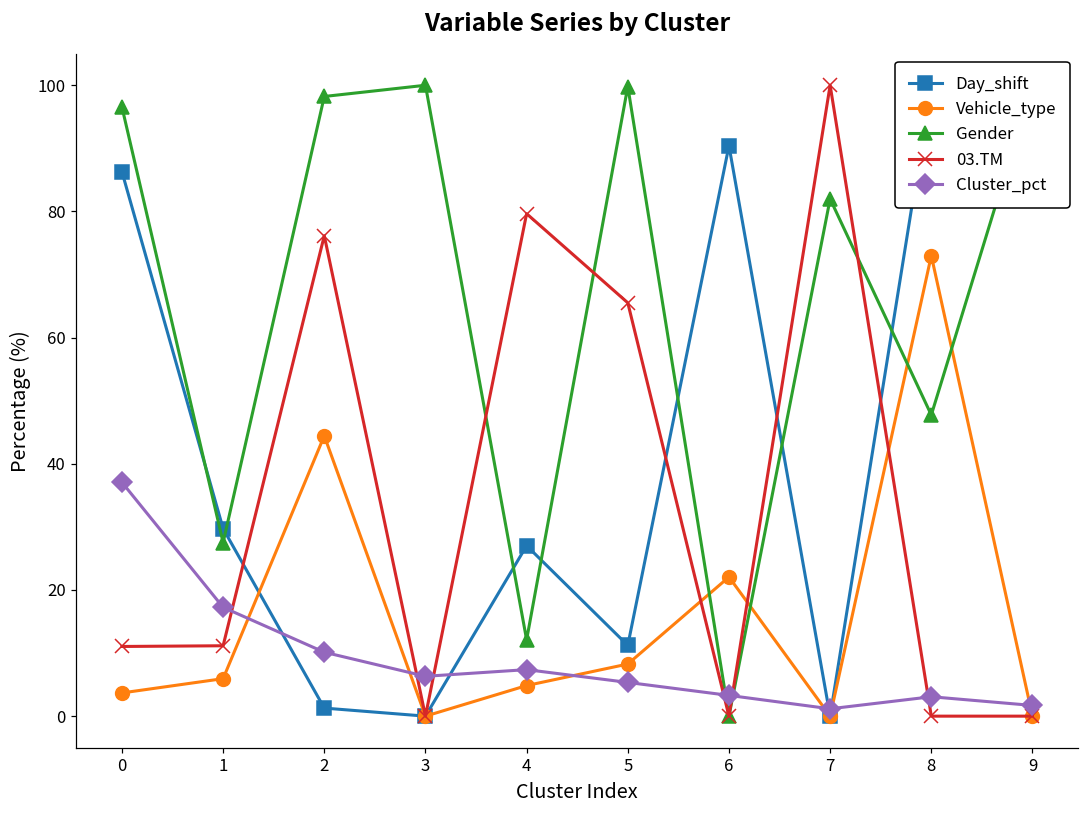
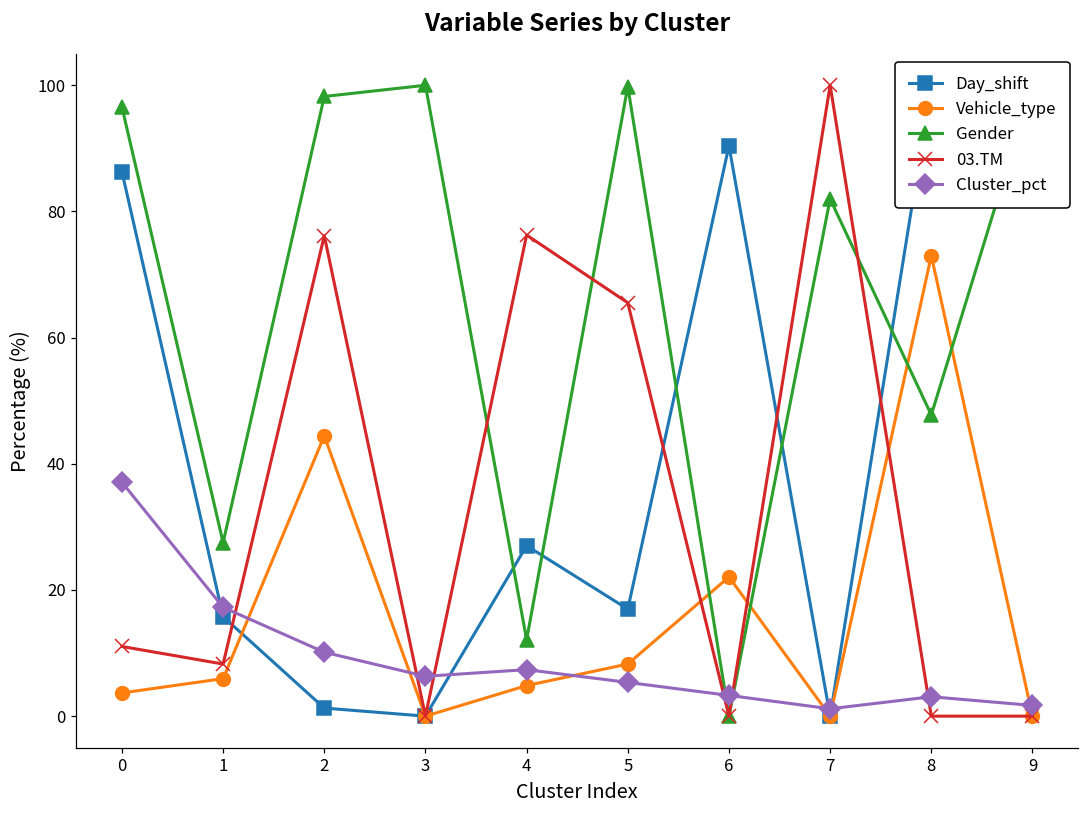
  {
    "Day_shift": {
      "0": 86,
-     "1": 30,
+     "1": 16,
      "2": 1,
      "4": 27,
-     "5": 11,
+     "5": 17,
      "6": 90
    },
    "Vehicle_type": {
      "0": 4,
      "1": 6,
      "2": 44,
      "4": 5,
      "5": 8,
      "6": 22,
      "8": 73
    },
    "Gender": {
      "0": 97,
      "1": 28,
      "2": 98,
      "3": 100,
      "4": 12,
      "5": 100,
      "7": 82,
      "8": 48
    },
    "03.TM": {
      "0": 11,
-     "1": 11,
+     "1": 8,
      "2": 76,
-     "4": 80,
+     "4": 76,
      "5": 66,
      "7": 100,
      "8": 0
    },
    "Cluster_pct": {
      "0": 37,
      "1": 17,
      "2": 10,
      "3": 6,
      "4": 7,
      "5": 5,
      "6": 3,
      "7": 1,
      "8": 3,
      "9": 2
    }
  }
